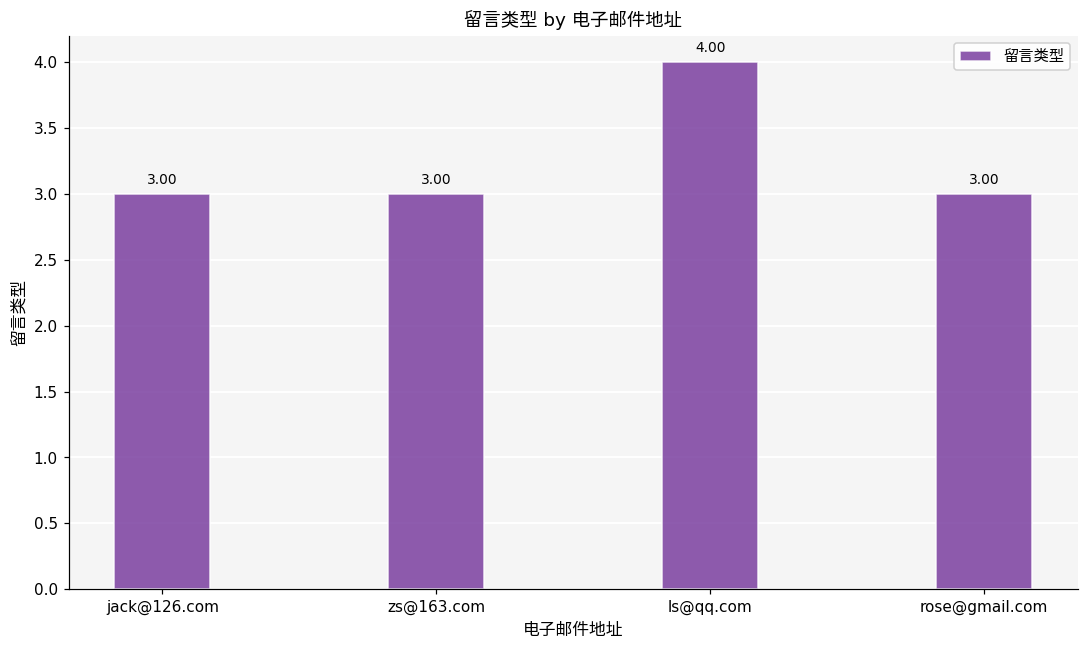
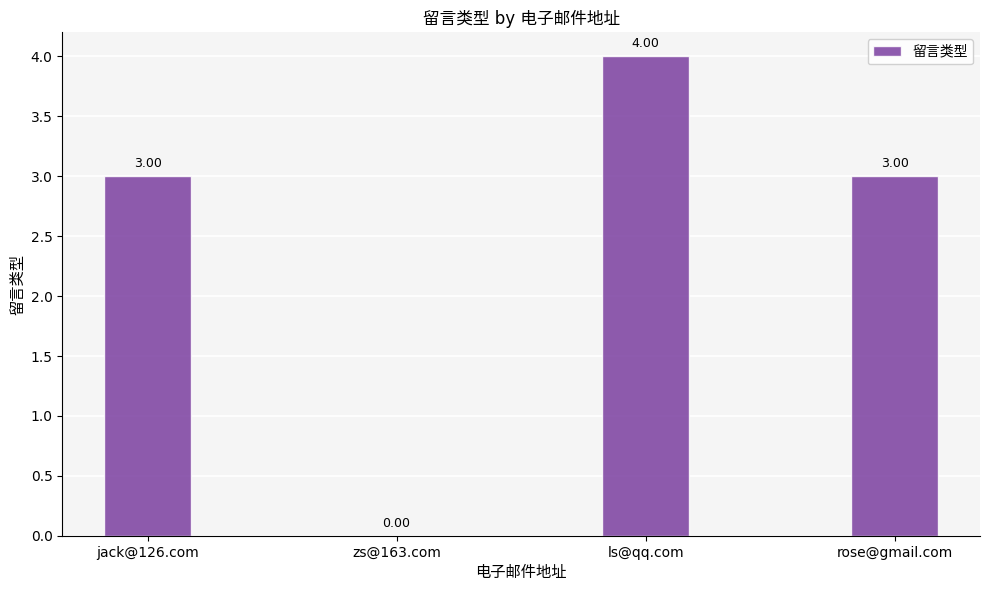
  {
    "jack@126.com": 3.00,
-   "zs@163.com": 3.00,
+   "zs@163.com": 0.00,
    "ls@qq.com": 4.00,
    "rose@gmail.com": 3.00
  }
